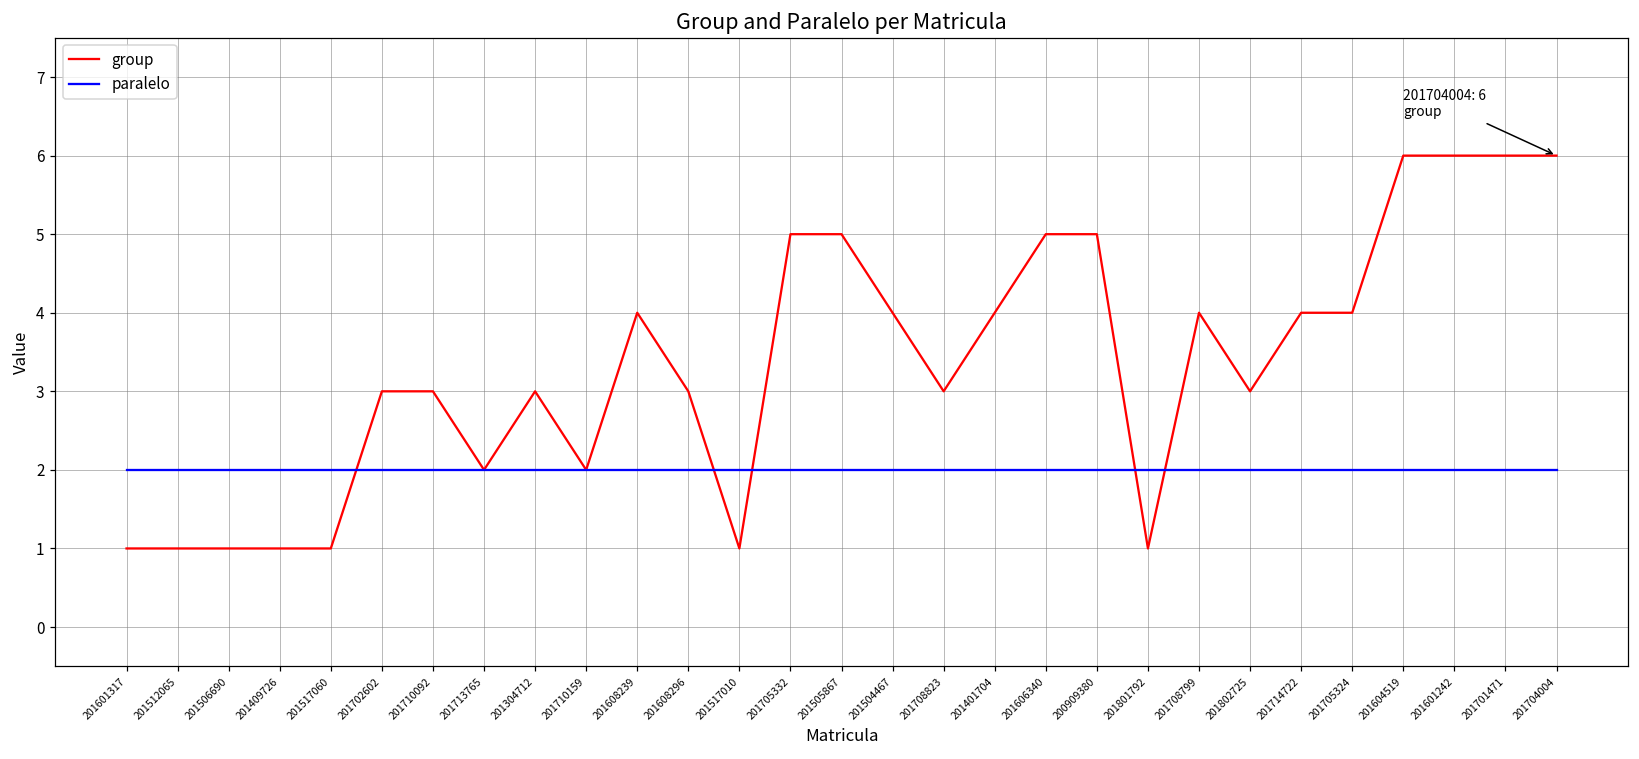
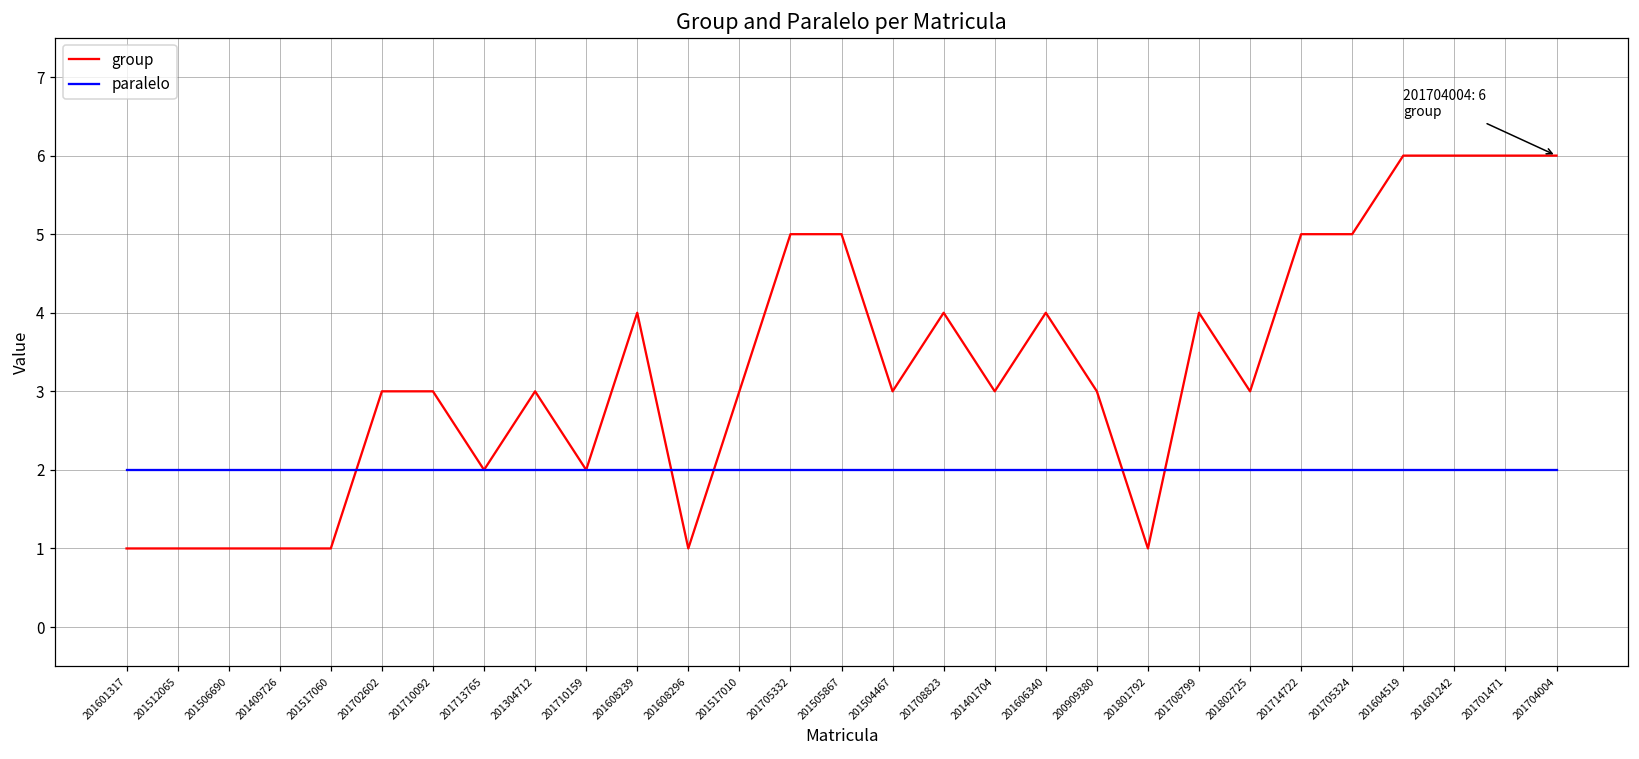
  {
    "group": {
      "201601317": 1,
      "201512065": 1,
      "201506690": 1,
      "201409726": 1,
      "201517060": 1,
      "201702602": 3,
      "201710092": 3,
      "201304712": 3,
      "201608239": 4,
-     "201608296": 3,
-     "201517010": 1,
+     "201608296": 1,
+     "201517010": 3,
      "201705332": 5,
      "201505867": 5,
-     "201504467": 4,
-     "201708823": 3,
-     "201401704": 4,
-     "201606340": 5,
-     "200909380": 5,
+     "201504467": 3,
+     "201708823": 4,
+     "201401704": 3,
+     "201606340": 4,
+     "200909380": 3,
      "201801792": 1,
      "201708799": 4,
      "201802725": 3,
-     "201714722": 4,
-     "201705324": 4,
+     "201714722": 5,
+     "201705324": 5,
      "201704004": 6
    },
    "paralelo": {
      "201601317": 2,
      "201512065": 2,
      "201506690": 2,
      "201409726": 2,
      "201517060": 2,
      "201702602": 2,
      "201710092": 2,
      "201304712": 2,
      "201608239": 2,
      "201608296": 2,
      "201517010": 2,
      "201705332": 2,
      "201505867": 2,
      "201504467": 2,
      "201708823": 2,
      "201401704": 2,
      "201606340": 2,
      "200909380": 2,
      "201801792": 2,
      "201708799": 2,
      "201802725": 2,
      "201714722": 2,
      "201705324": 2,
      "201604519": 2,
      "201601242": 2,
      "201701471": 2,
      "201704004": 2
    }
  }
